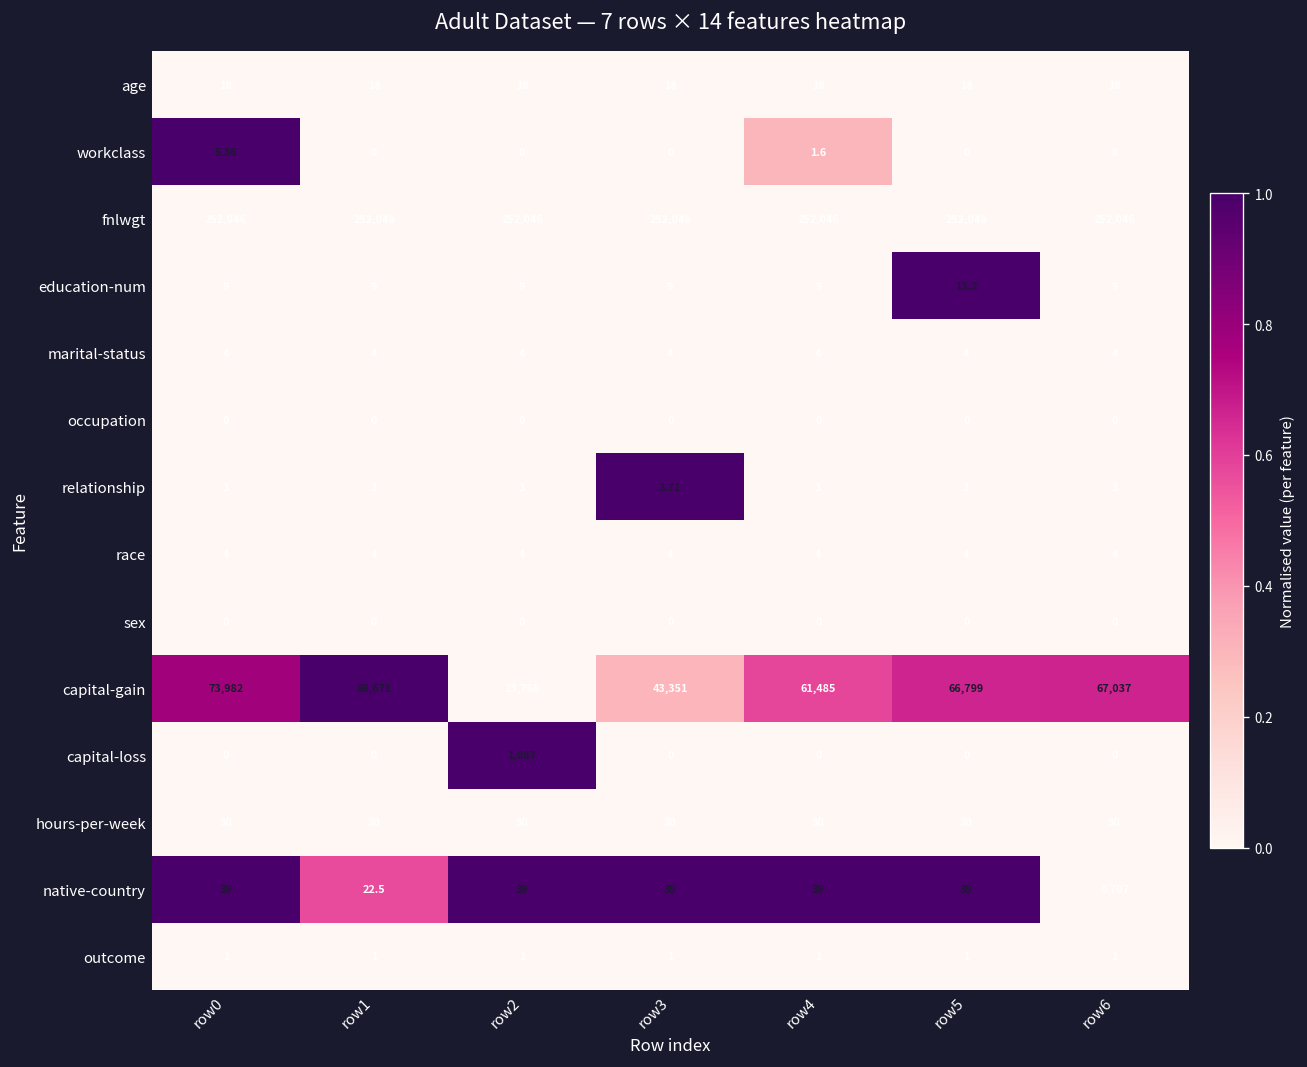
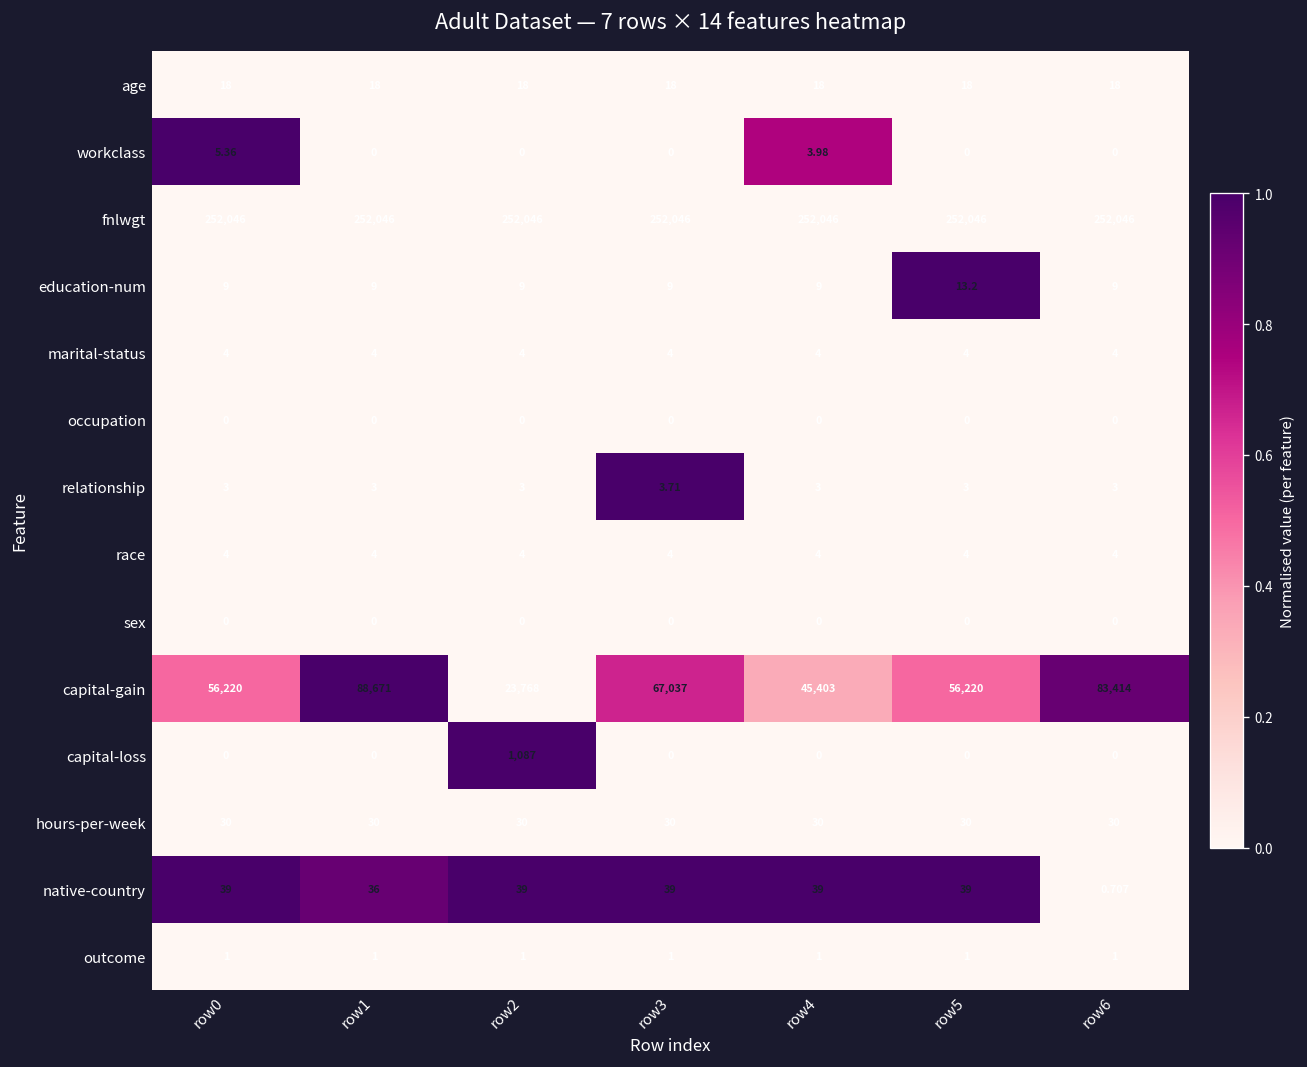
  {
    "workclass": {
      "row0": "5.36",
-     "row4": "1.6"
+     "row4": "3.98"
    },
    "education-num": {
      "row5": "13.2"
    },
    "relationship": {
      "row3": "3.71"
    },
    "capital-gain": {
-     "row0": "73,982",
+     "row0": "56,220",
      "row1": "88,671",
-     "row3": "43,351",
-     "row4": "61,485",
-     "row5": "66,799",
-     "row6": "67,037"
+     "row3": "67,037",
+     "row4": "45,403",
+     "row5": "56,220",
+     "row6": "83,414"
    },
    "capital-loss": {
      "row2": "1,087"
    },
    "native-country": {
      "row0": "39",
-     "row1": "22.5",
+     "row1": "36",
      "row2": "39",
      "row3": "39",
      "row4": "39",
      "row5": "39"
    }
  }
